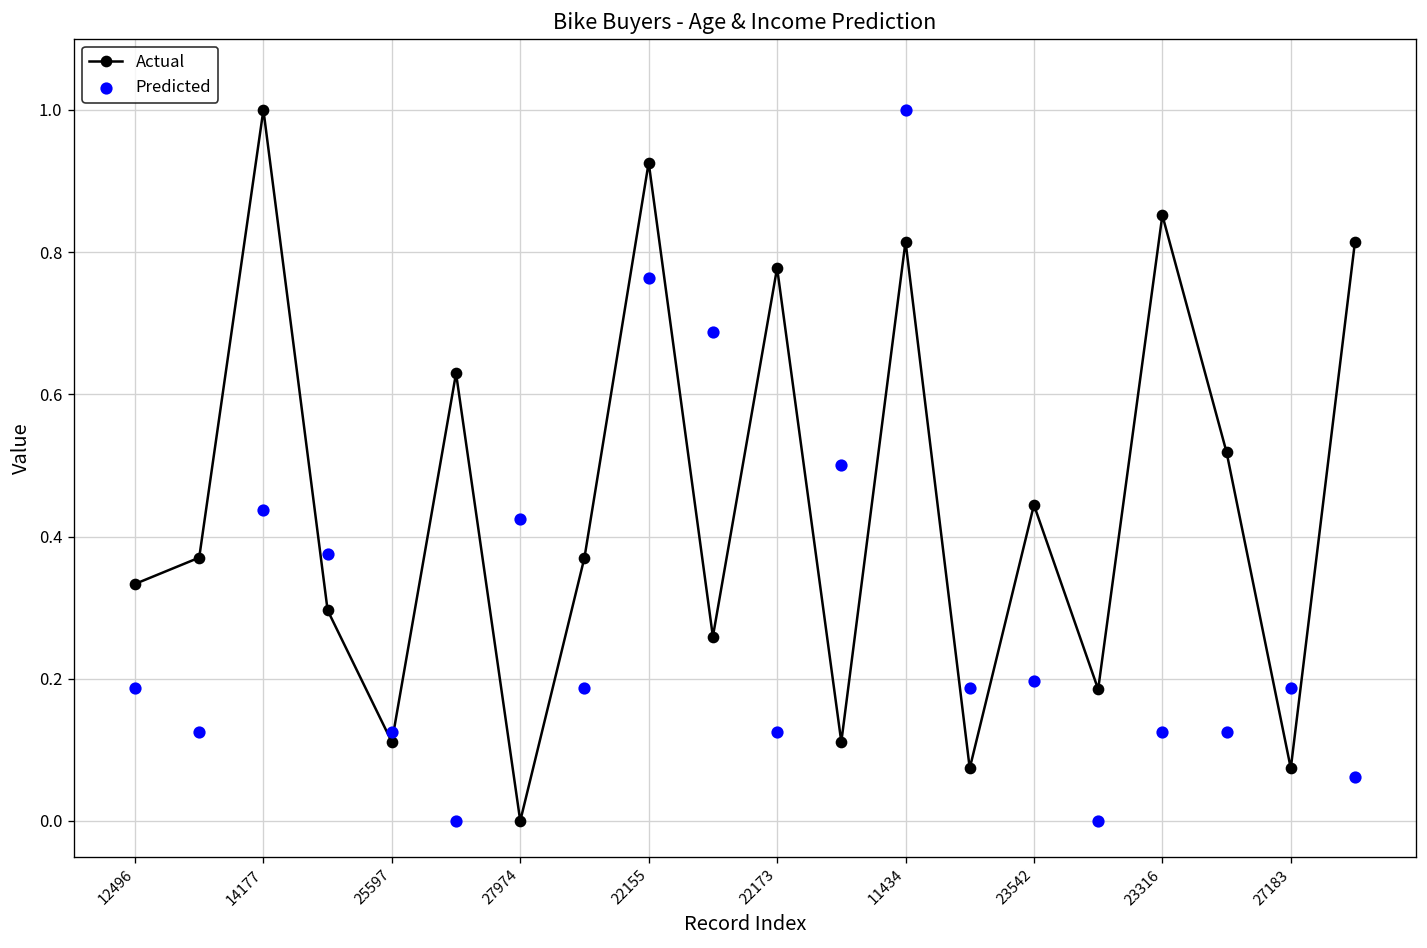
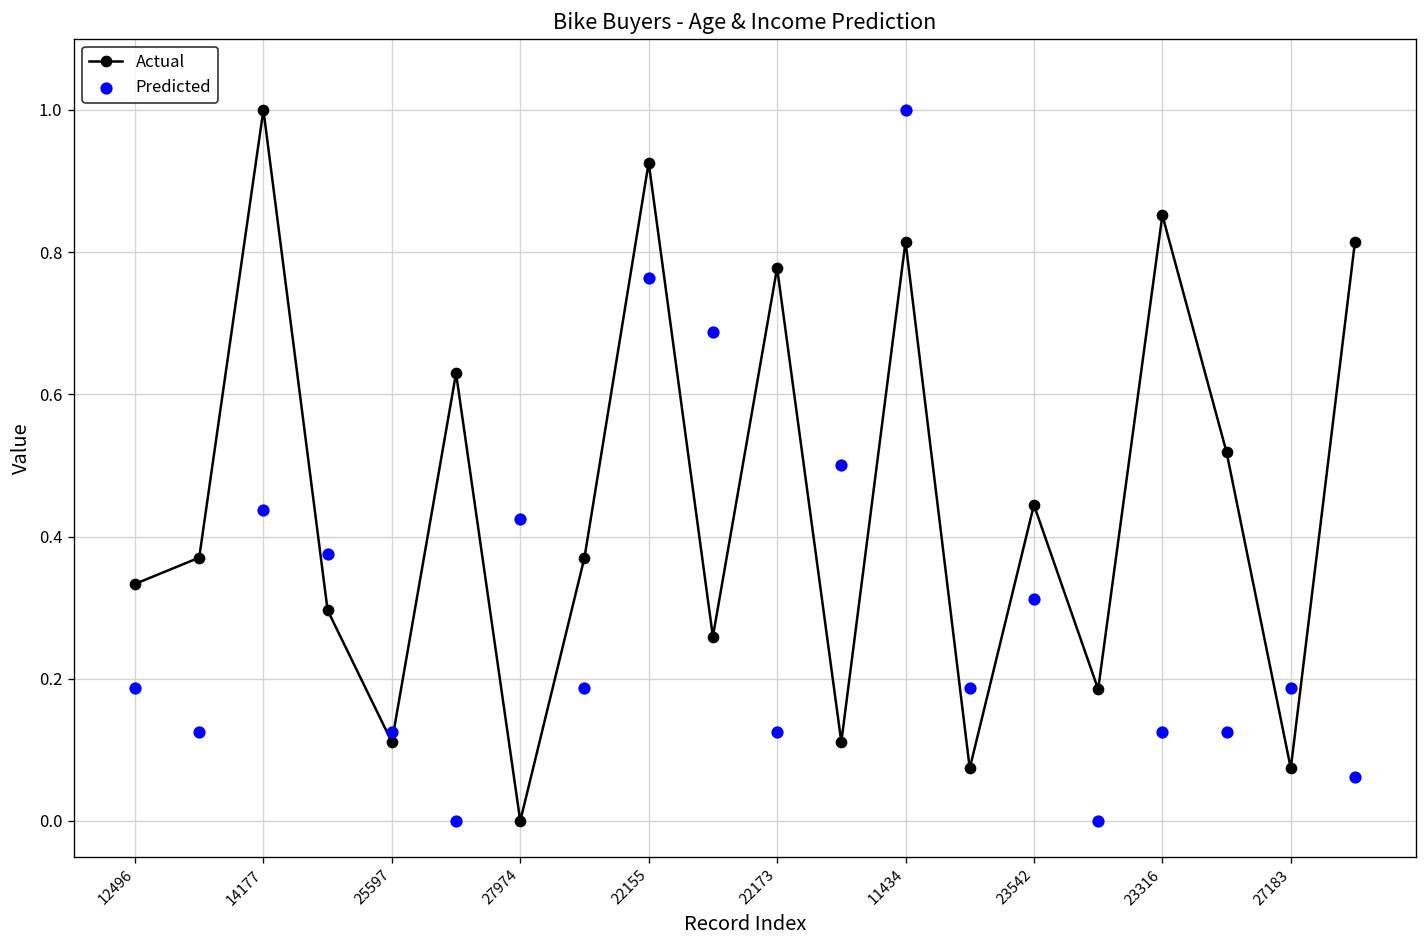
  {
    "Actual": {
      "12496": 0.33,
      "14177": 1.00,
      "25597": 0.11,
      "27974": 0.00,
      "22155": 0.93,
      "22173": 0.78,
      "11434": 0.81,
      "23542": 0.44,
      "23316": 0.85,
      "27183": 0.07
    },
    "Predicted": {
-     "23542": 0.20
+     "23542": 0.31
    }
  }
